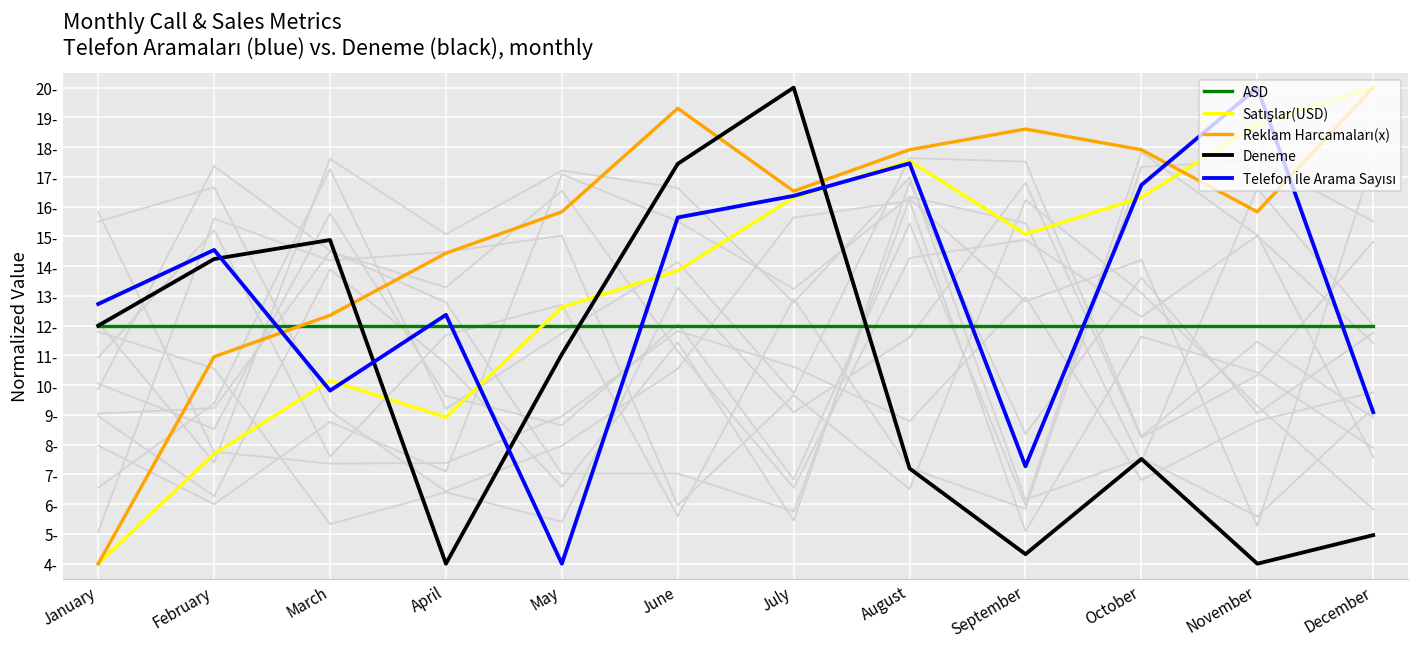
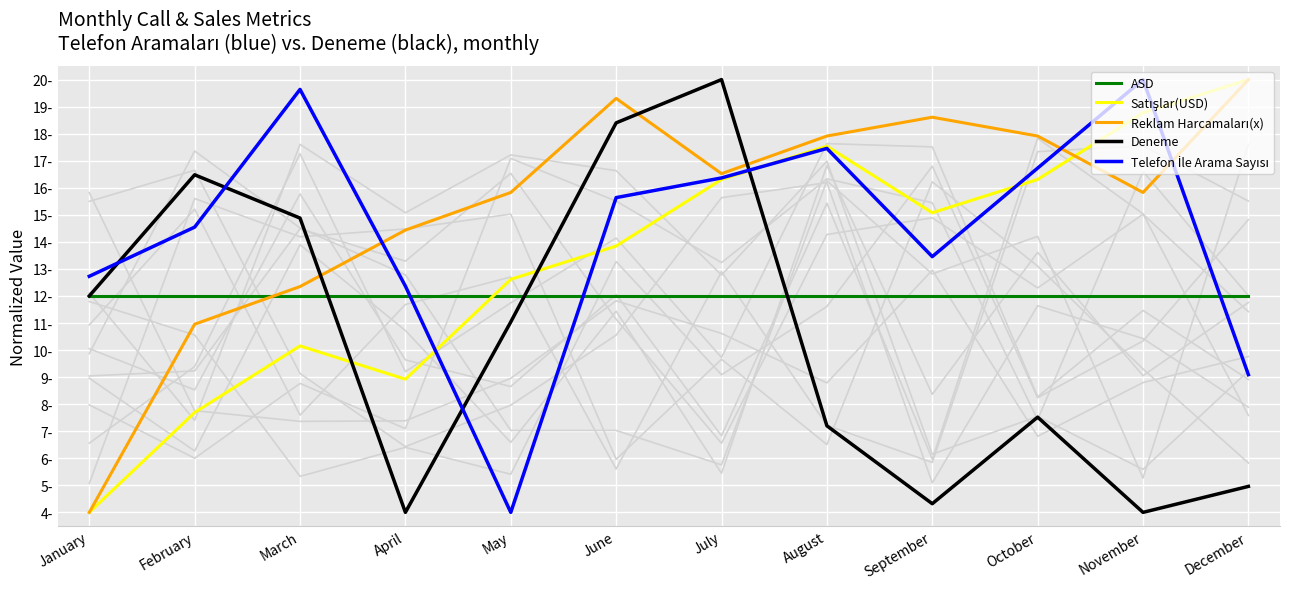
  {
    "ASD": {
      "February": "12.0-",
      "March": "12.0-",
      "April": "12.0-",
      "May": "12.0-",
      "July": "12.0-",
      "August": "12.0-",
      "September": "12.0-",
      "October": "12.0-",
      "November": "12.0-"
    },
    "Satışlar(USD)": {
      "March": "10.2-",
      "April": "8.9-",
      "June": "13.8-",
      "September": "15.1-",
      "October": "16.3-"
    },
    "Reklam Harcamaları(x)": {
      "February": "11.0-",
      "March": "12.3-",
      "May": "15.8-",
      "June": "19.3-",
      "July": "16.5-",
      "August": "17.9-",
      "September": "18.6-",
      "November": "15.8-"
    },
    "Deneme": {
-     "February": "14.2-",
+     "February": "16.5-",
      "March": "14.9-",
      "April": "4.0-",
      "May": "11.0-",
-     "June": "17.4-",
+     "June": "18.4-",
      "July": "20.0-",
      "September": "4.3-",
      "November": "4.0-",
      "December": "5.0-"
    },
    "Telefon İle Arama Sayısı": {
      "January": "12.7-",
      "February": "14.5-",
-     "March": "9.8-",
+     "March": "19.6-",
      "April": "12.4-",
      "May": "4.0-",
      "June": "15.6-",
-     "September": "7.3-",
+     "September": "13.5-",
      "October": "16.7-",
      "December": "9.1-"
    }
  }
